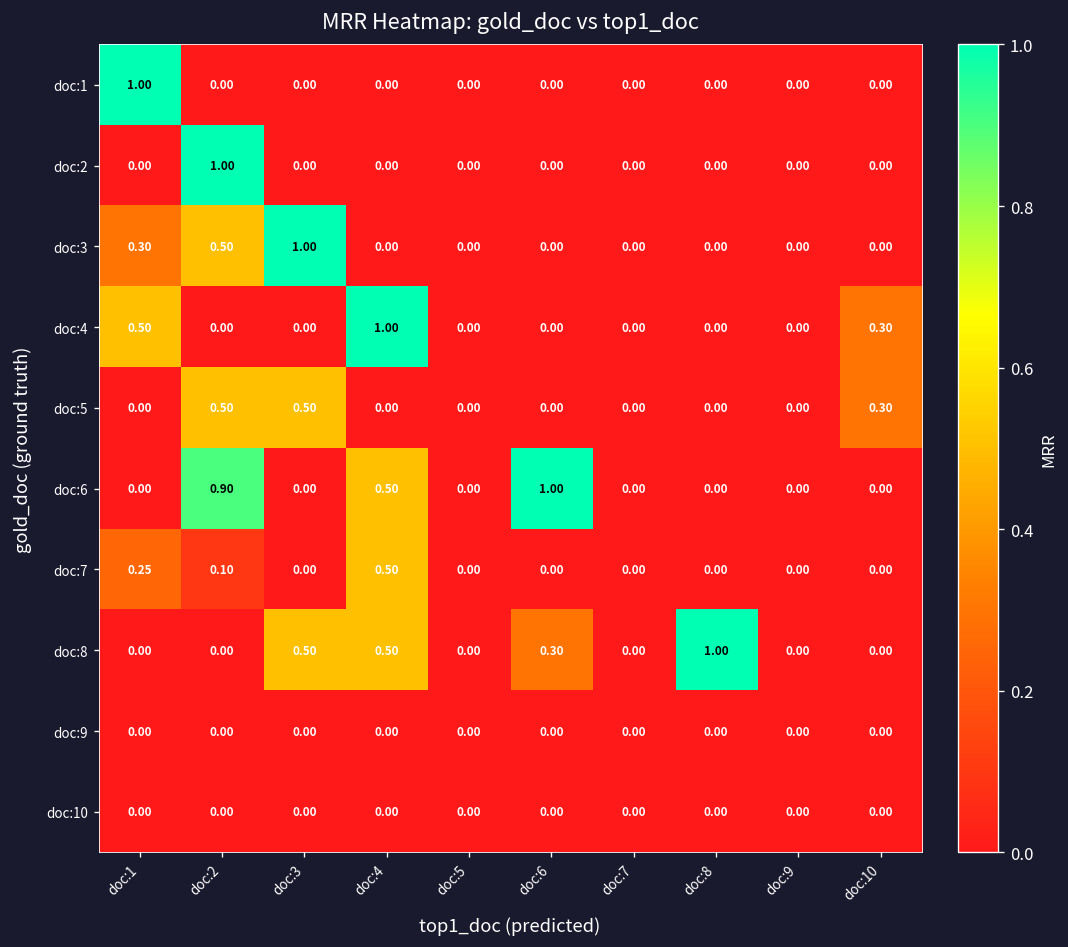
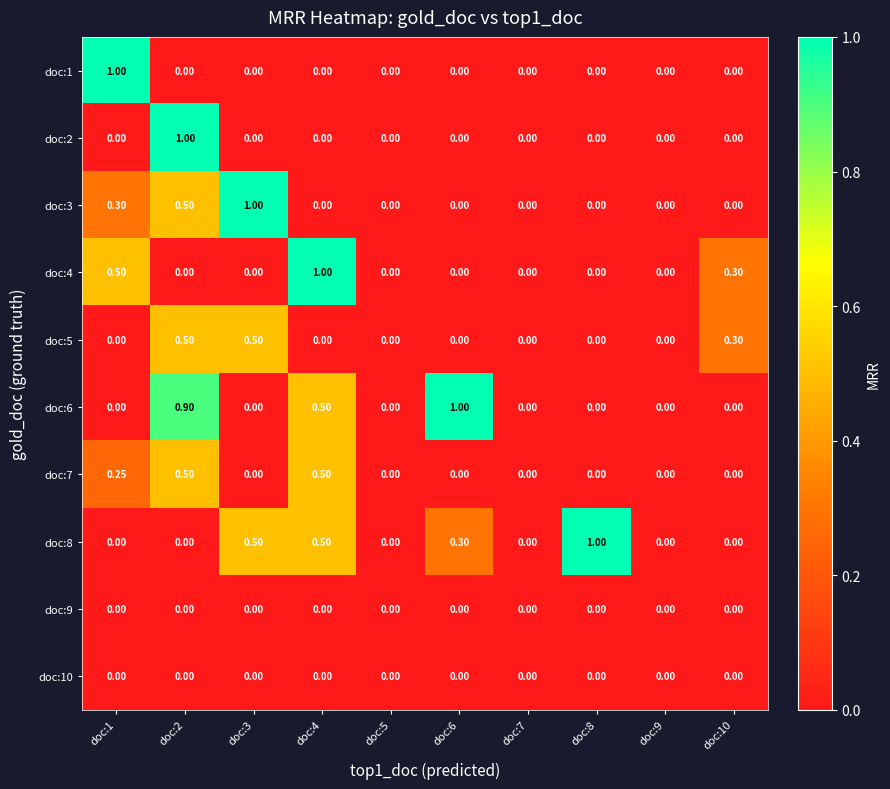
  {
    "doc:1": {
      "doc:1": 1.00,
      "doc:2": 0.00,
      "doc:3": 0.00,
      "doc:4": 0.00,
      "doc:5": 0.00,
      "doc:6": 0.00,
      "doc:7": 0.00,
      "doc:8": 0.00,
      "doc:9": 0.00,
      "doc:10": 0.00
    },
    "doc:2": {
      "doc:1": 0.00,
      "doc:2": 1.00,
      "doc:3": 0.00,
      "doc:4": 0.00,
      "doc:5": 0.00,
      "doc:6": 0.00,
      "doc:7": 0.00,
      "doc:8": 0.00,
      "doc:9": 0.00,
      "doc:10": 0.00
    },
    "doc:3": {
      "doc:1": 0.30,
      "doc:2": 0.50,
      "doc:3": 1.00,
      "doc:4": 0.00,
      "doc:5": 0.00,
      "doc:6": 0.00,
      "doc:7": 0.00,
      "doc:8": 0.00,
      "doc:9": 0.00,
      "doc:10": 0.00
    },
    "doc:4": {
      "doc:1": 0.50,
      "doc:2": 0.00,
      "doc:3": 0.00,
      "doc:4": 1.00,
      "doc:5": 0.00,
      "doc:6": 0.00,
      "doc:7": 0.00,
      "doc:8": 0.00,
      "doc:9": 0.00,
      "doc:10": 0.30
    },
    "doc:5": {
      "doc:1": 0.00,
      "doc:2": 0.50,
      "doc:3": 0.50,
      "doc:4": 0.00,
      "doc:5": 0.00,
      "doc:6": 0.00,
      "doc:7": 0.00,
      "doc:8": 0.00,
      "doc:9": 0.00,
      "doc:10": 0.30
    },
    "doc:6": {
      "doc:1": 0.00,
      "doc:2": 0.90,
      "doc:3": 0.00,
      "doc:4": 0.50,
      "doc:5": 0.00,
      "doc:6": 1.00,
      "doc:7": 0.00,
      "doc:8": 0.00,
      "doc:9": 0.00,
      "doc:10": 0.00
    },
    "doc:7": {
      "doc:1": 0.25,
-     "doc:2": 0.10,
+     "doc:2": 0.50,
      "doc:3": 0.00,
      "doc:4": 0.50,
      "doc:5": 0.00,
      "doc:6": 0.00,
      "doc:7": 0.00,
      "doc:8": 0.00,
      "doc:9": 0.00,
      "doc:10": 0.00
    },
    "doc:8": {
      "doc:1": 0.00,
      "doc:2": 0.00,
      "doc:3": 0.50,
      "doc:4": 0.50,
      "doc:5": 0.00,
      "doc:6": 0.30,
      "doc:7": 0.00,
      "doc:8": 1.00,
      "doc:9": 0.00,
      "doc:10": 0.00
    },
    "doc:9": {
      "doc:1": 0.00,
      "doc:2": 0.00,
      "doc:3": 0.00,
      "doc:4": 0.00,
      "doc:5": 0.00,
      "doc:6": 0.00,
      "doc:7": 0.00,
      "doc:8": 0.00,
      "doc:9": 0.00,
      "doc:10": 0.00
    },
    "doc:10": {
      "doc:1": 0.00,
      "doc:2": 0.00,
      "doc:3": 0.00,
      "doc:4": 0.00,
      "doc:5": 0.00,
      "doc:6": 0.00,
      "doc:7": 0.00,
      "doc:8": 0.00,
      "doc:9": 0.00,
      "doc:10": 0.00
    }
  }
